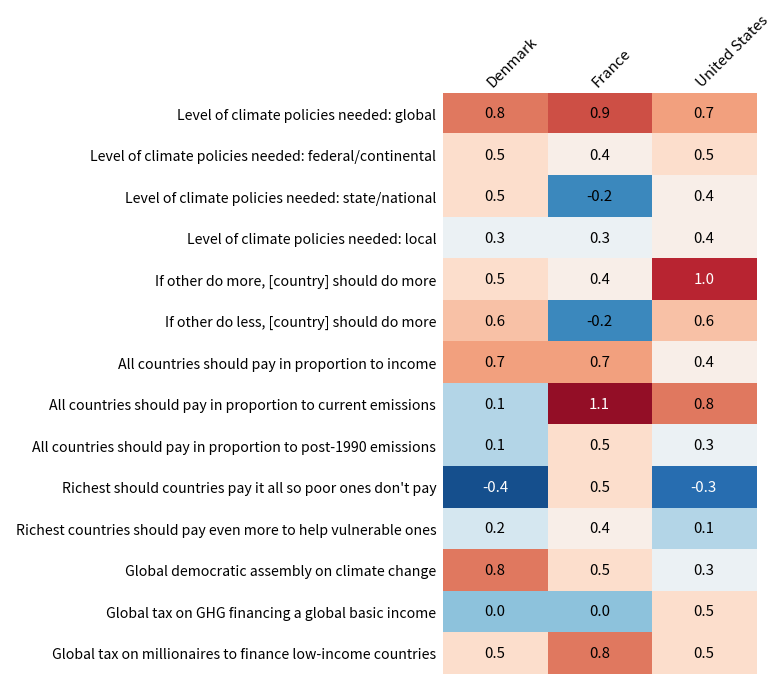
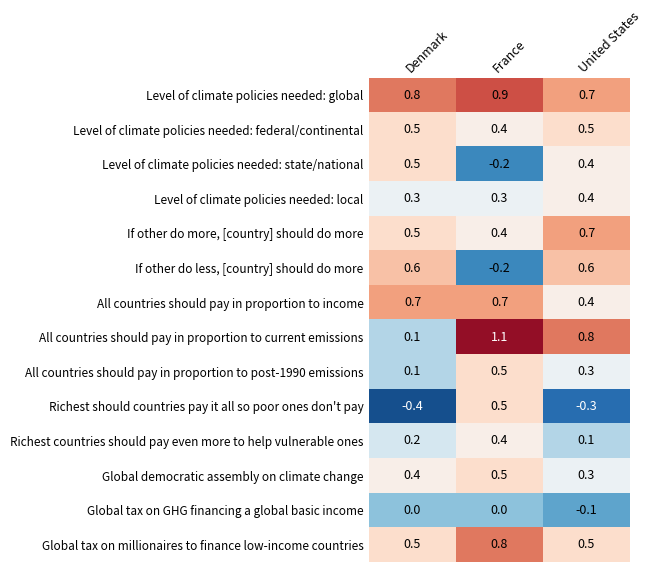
  {
    "Level of climate policies needed: global": {
      "Denmark": 0.8,
      "France": 0.9,
      "United States": 0.7
    },
    "Level of climate policies needed: federal/continental": {
      "Denmark": 0.5,
      "France": 0.4,
      "United States": 0.5
    },
    "Level of climate policies needed: state/national": {
      "Denmark": 0.5,
      "France": -0.2,
      "United States": 0.4
    },
    "Level of climate policies needed: local": {
      "Denmark": 0.3,
      "France": 0.3,
      "United States": 0.4
    },
    "If other do more, [country] should do more": {
      "Denmark": 0.5,
      "France": 0.4,
-     "United States": 1.0
+     "United States": 0.7
    },
    "If other do less, [country] should do more": {
      "Denmark": 0.6,
      "France": -0.2,
      "United States": 0.6
    },
    "All countries should pay in proportion to income": {
      "Denmark": 0.7,
      "France": 0.7,
      "United States": 0.4
    },
    "All countries should pay in proportion to current emissions": {
      "Denmark": 0.1,
      "France": 1.1,
      "United States": 0.8
    },
    "All countries should pay in proportion to post-1990 emissions": {
      "Denmark": 0.1,
      "France": 0.5,
      "United States": 0.3
    },
    "Richest should countries pay it all so poor ones don't pay": {
      "Denmark": -0.4,
      "France": 0.5,
      "United States": -0.3
    },
    "Richest countries should pay even more to help vulnerable ones": {
      "Denmark": 0.2,
      "France": 0.4,
      "United States": 0.1
    },
    "Global democratic assembly on climate change": {
-     "Denmark": 0.8,
+     "Denmark": 0.4,
      "France": 0.5,
      "United States": 0.3
    },
    "Global tax on GHG financing a global basic income": {
      "Denmark": 0.0,
      "France": 0.0,
-     "United States": 0.5
+     "United States": -0.1
    },
    "Global tax on millionaires to finance low-income countries": {
      "Denmark": 0.5,
      "France": 0.8,
      "United States": 0.5
    }
  }
